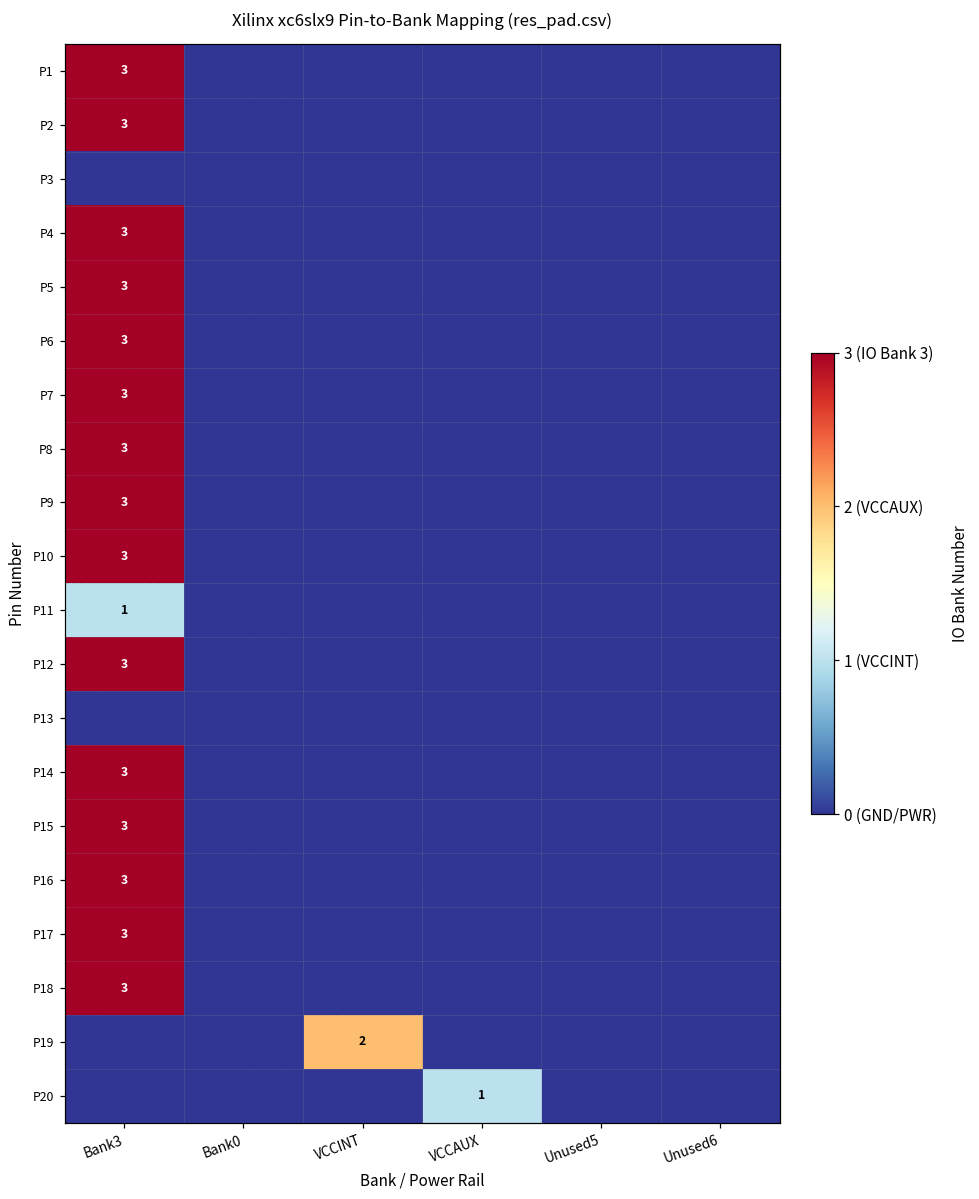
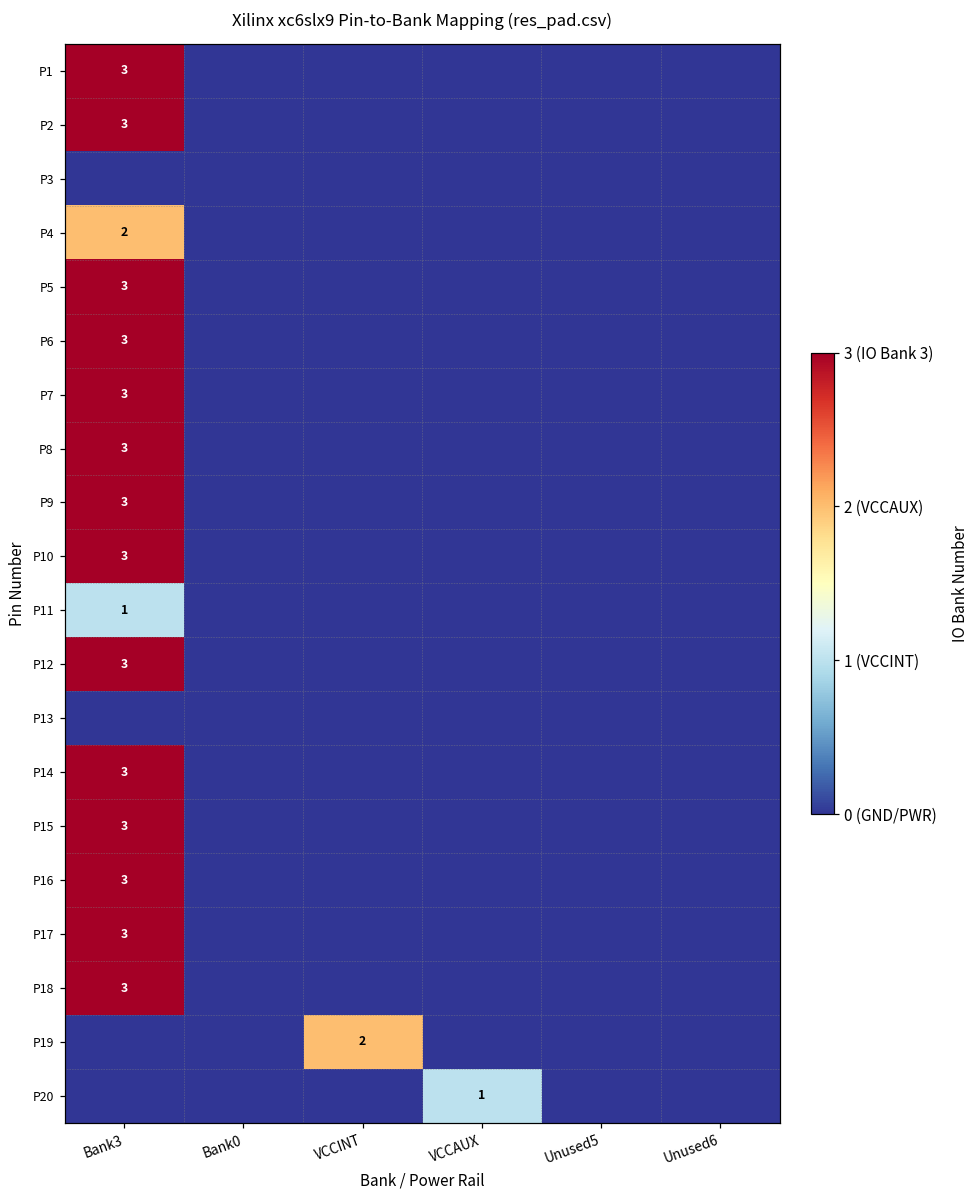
  {
    "P1": {
      "Bank3": 3
    },
    "P2": {
      "Bank3": 3
    },
    "P4": {
-     "Bank3": 3
+     "Bank3": 2
    },
    "P5": {
      "Bank3": 3
    },
    "P6": {
      "Bank3": 3
    },
    "P7": {
      "Bank3": 3
    },
    "P8": {
      "Bank3": 3
    },
    "P9": {
      "Bank3": 3
    },
    "P10": {
      "Bank3": 3
    },
    "P11": {
      "Bank3": 1
    },
    "P12": {
      "Bank3": 3
    },
    "P14": {
      "Bank3": 3
    },
    "P15": {
      "Bank3": 3
    },
    "P16": {
      "Bank3": 3
    },
    "P17": {
      "Bank3": 3
    },
    "P18": {
      "Bank3": 3
    },
    "P19": {
      "VCCINT": 2
    },
    "P20": {
      "VCCAUX": 1
    }
  }
